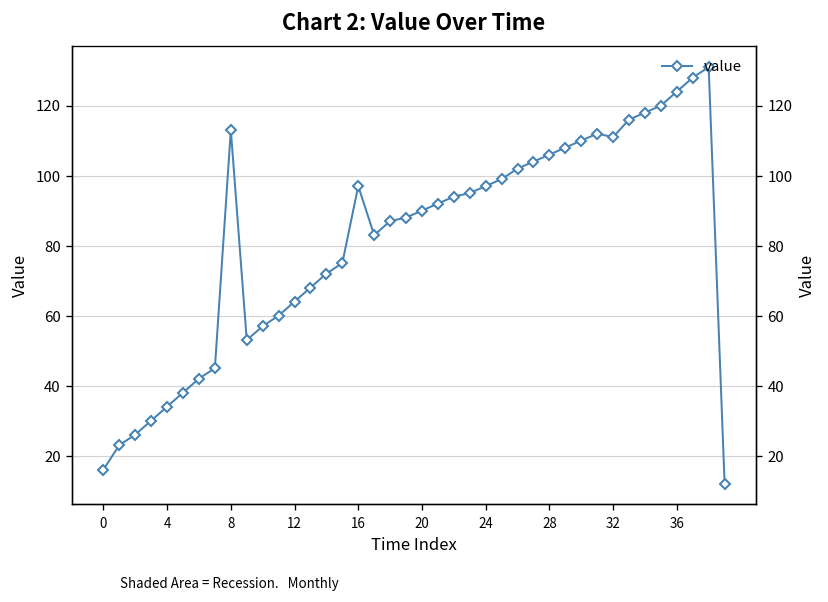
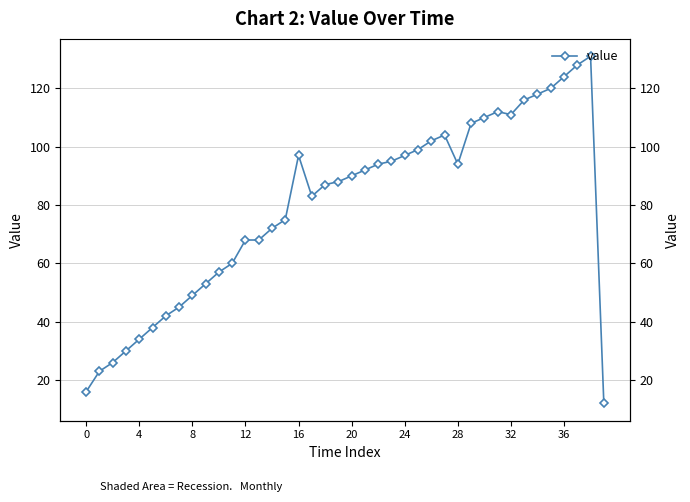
  {
    "0": 16,
    "4": 34,
-   "8": 113,
-   "12": 64,
+   "8": 49,
+   "12": 68,
    "16": 97,
    "20": 90,
    "24": 97,
-   "28": 106,
+   "28": 94,
    "32": 111,
    "36": 124
  }
